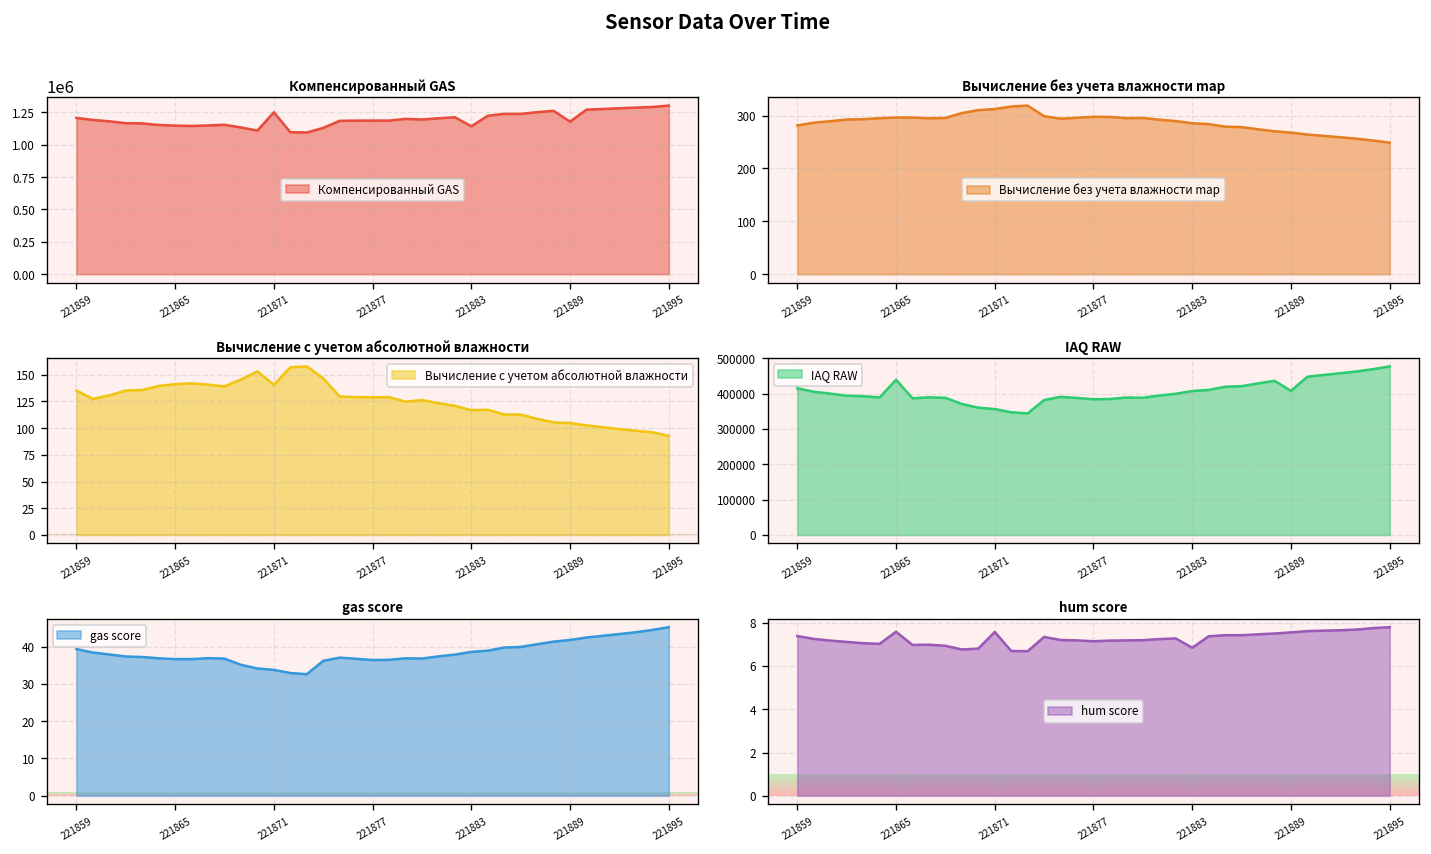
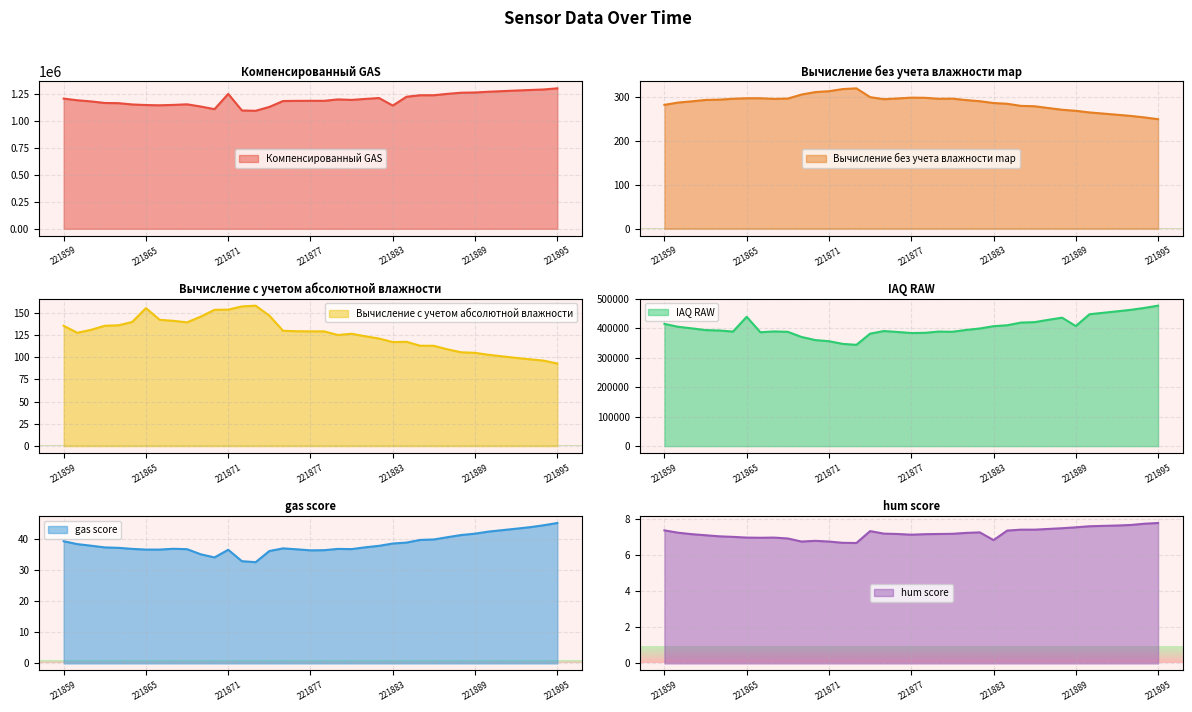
  {
    "Компенсированный GAS": {
      "221859": 1210000,
      "221865": 1150000,
      "221871": 1250000,
      "221877": 1190000,
      "221883": 1140000,
-     "221889": 1180000,
+     "221889": 1260000,
      "221895": 1300000
    },
    "Вычисление без учета влажности map": {
      "221859": 280,
      "221865": 300,
      "221871": 310,
      "221877": 300,
      "221883": 290,
      "221889": 270,
      "221895": 250
    },
    "Вычисление с учетом абсолютной влажности": {
      "221859": 140,
-     "221865": 140,
-     "221871": 140,
+     "221865": 160,
+     "221871": 150,
      "221877": 130,
      "221883": 120,
      "221889": 100,
      "221895": 90
    },
    "IAQ RAW": {
      "221859": 420000,
      "221865": 440000,
      "221871": 360000,
      "221877": 380000,
      "221883": 410000,
      "221889": 410000,
      "221895": 480000
    },
    "gas score": {
      "221859": 39,
      "221865": 37,
-     "221871": 34,
+     "221871": 37,
      "221877": 36,
      "221883": 39,
      "221889": 42,
      "221895": 45
    },
    "hum score": {
      "221859": 7.4,
-     "221865": 7.6,
-     "221871": 7.6,
+     "221865": 7.0,
+     "221871": 6.8,
      "221877": 7.2,
      "221883": 6.9,
      "221889": 7.6,
      "221895": 7.8
    }
  }
